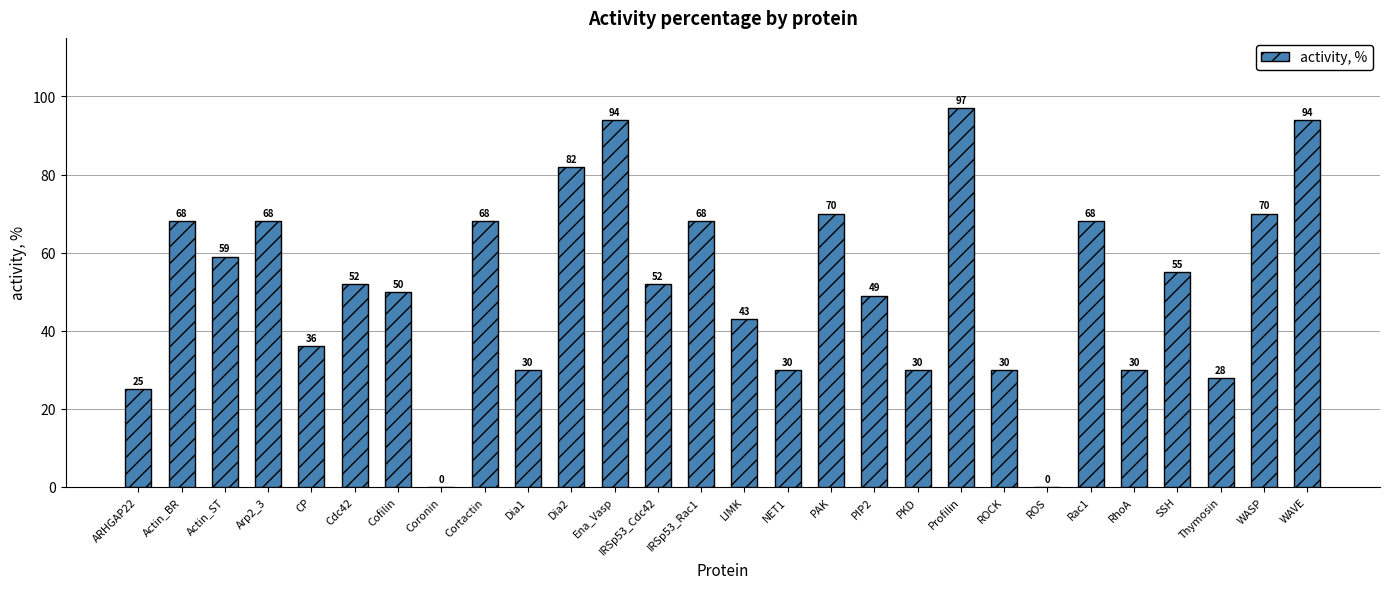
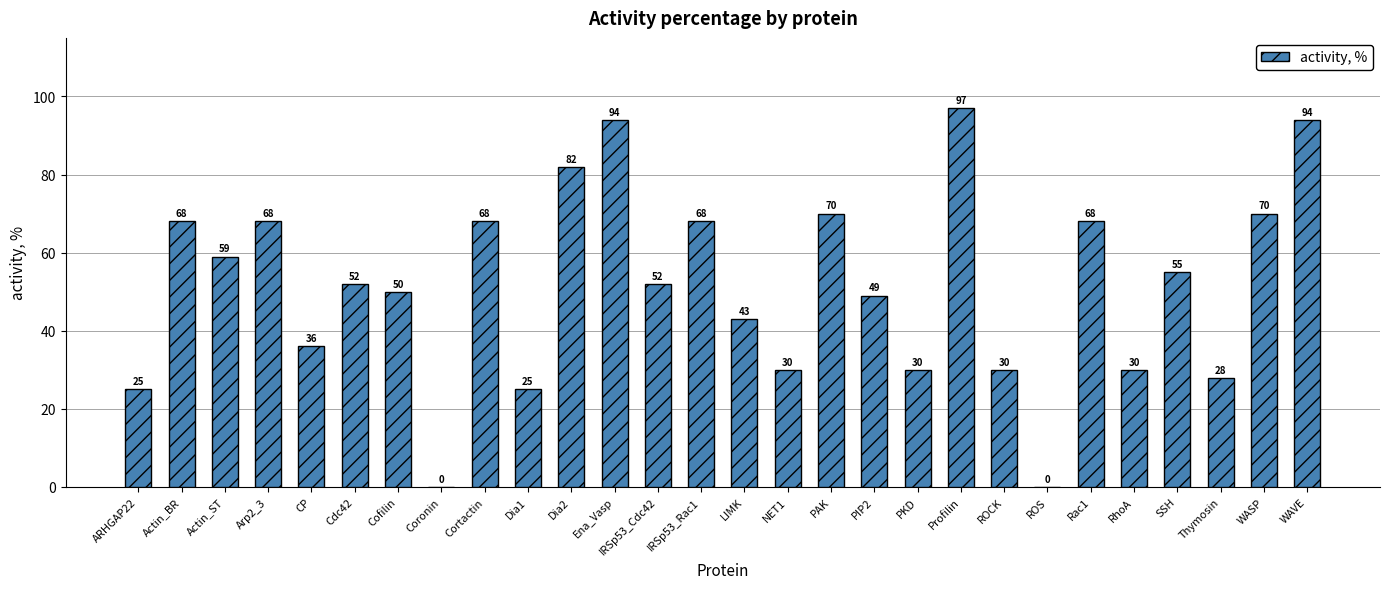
  {
    "ARHGAP22": 25,
    "Actin_BR": 68,
    "Actin_ST": 59,
    "Arp2_3": 68,
    "CP": 36,
    "Cdc42": 52,
    "Cofilin": 50,
    "Coronin": 0,
    "Cortactin": 68,
-   "Dia1": 30,
+   "Dia1": 25,
    "Dia2": 82,
    "Ena_Vasp": 94,
    "IRSp53_Cdc42": 52,
    "IRSp53_Rac1": 68,
    "LIMK": 43,
    "NET1": 30,
    "PAK": 70,
    "PIP2": 49,
    "PKD": 30,
    "Profilin": 97,
    "ROCK": 30,
    "ROS": 0,
    "Rac1": 68,
    "RhoA": 30,
    "SSH": 55,
    "Thymosin": 28,
    "WASP": 70,
    "WAVE": 94
  }
